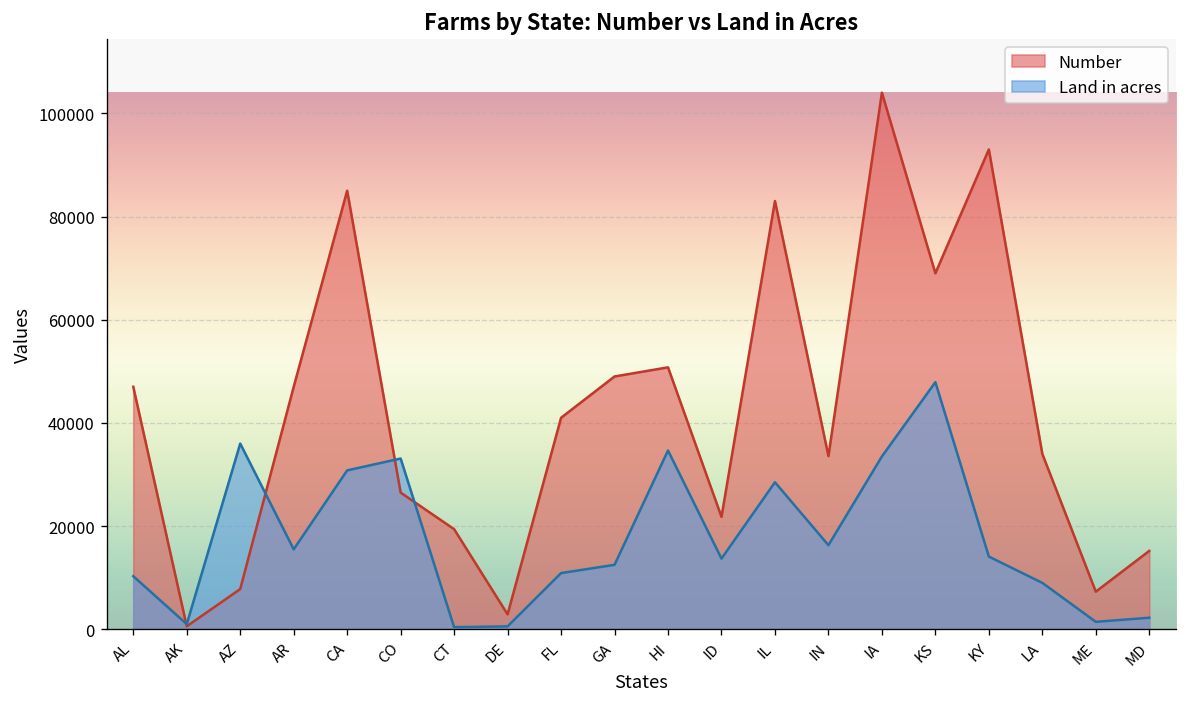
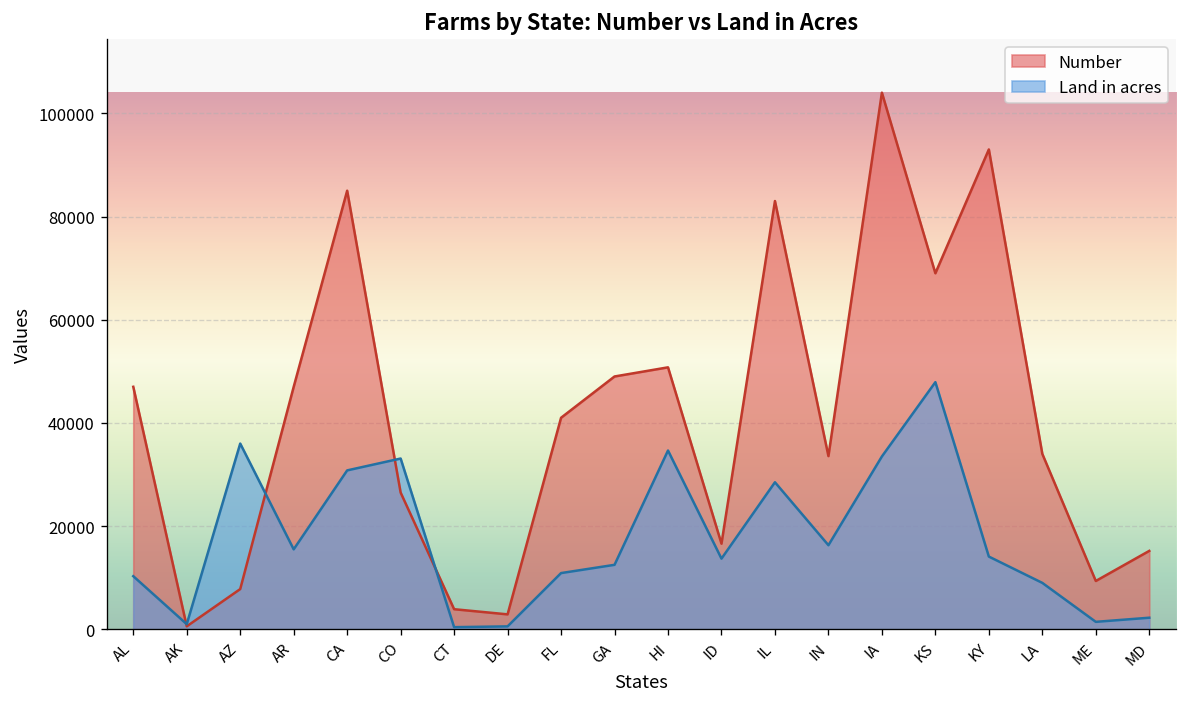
  {
    "Number": {
      "AL": 47000,
      "AZ": 8000,
      "AR": 47000,
      "CA": 85000,
      "CO": 27000,
-     "CT": 19000,
+     "CT": 4000,
      "DE": 3000,
      "FL": 41000,
      "GA": 49000,
      "HI": 51000,
-     "ID": 22000,
+     "ID": 17000,
      "IL": 83000,
      "IN": 34000,
      "IA": 104000,
      "KS": 69000,
      "KY": 93000,
      "LA": 34000,
-     "ME": 7000,
+     "ME": 9000,
      "MD": 15000
    },
    "Land in acres": {
      "AL": 10000,
      "AZ": 36000,
      "AR": 16000,
      "CA": 31000,
      "CO": 33000,
      "CT": 0,
      "DE": 1000,
      "FL": 11000,
      "GA": 13000,
      "HI": 35000,
      "ID": 14000,
      "IL": 29000,
      "IN": 16000,
      "IA": 34000,
      "KS": 48000,
      "KY": 14000,
      "LA": 9000,
      "ME": 1000,
      "MD": 2000
    }
  }
